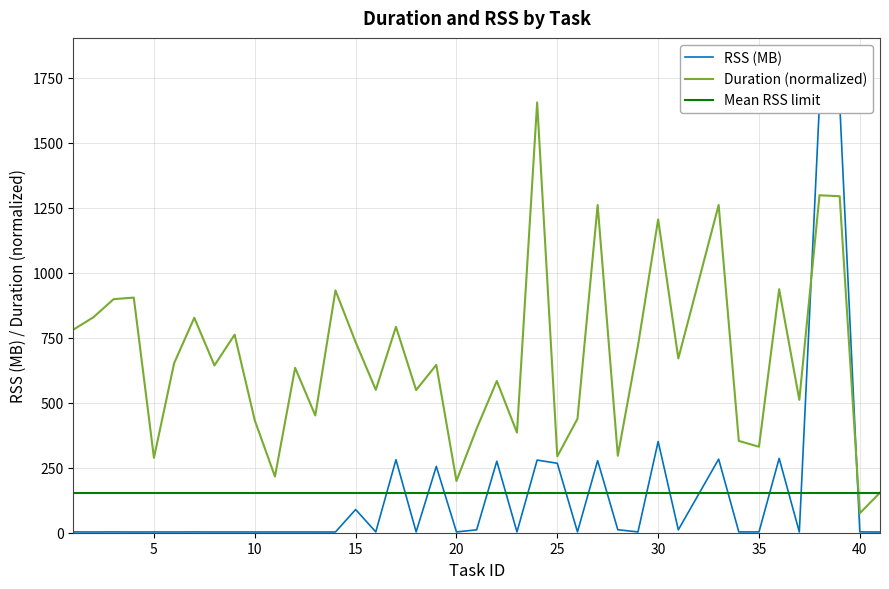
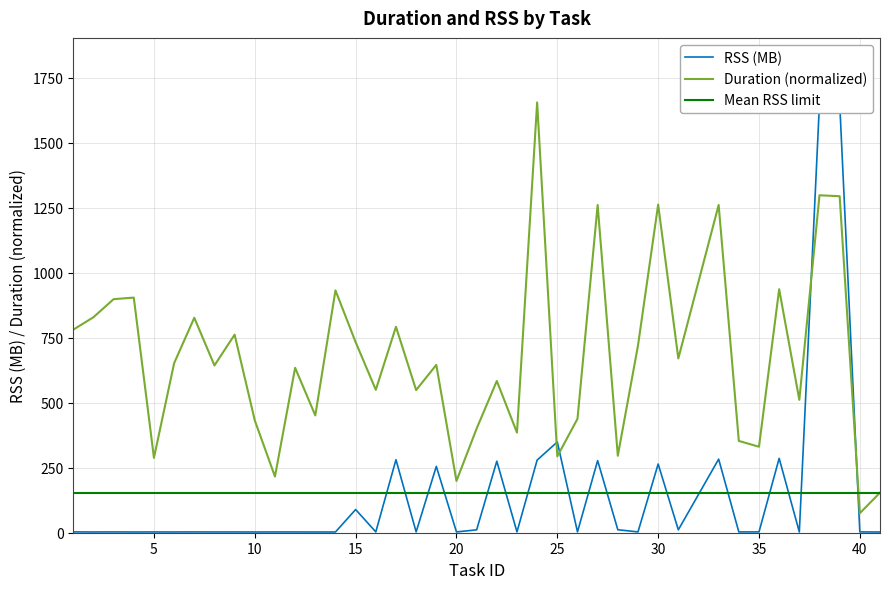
  {
    "RSS (MB)": {
      "5": 0,
      "10": 0,
      "15": 90,
      "20": 0,
-     "25": 270,
-     "30": 350,
+     "25": 350,
+     "30": 260,
      "35": 0,
      "40": 0
    },
    "Duration (normalized)": {
      "5": 290,
      "10": 430,
      "15": 730,
      "20": 200,
      "25": 290,
-     "30": 1200,
+     "30": 1260,
      "35": 330,
      "40": 70
    }
  }
